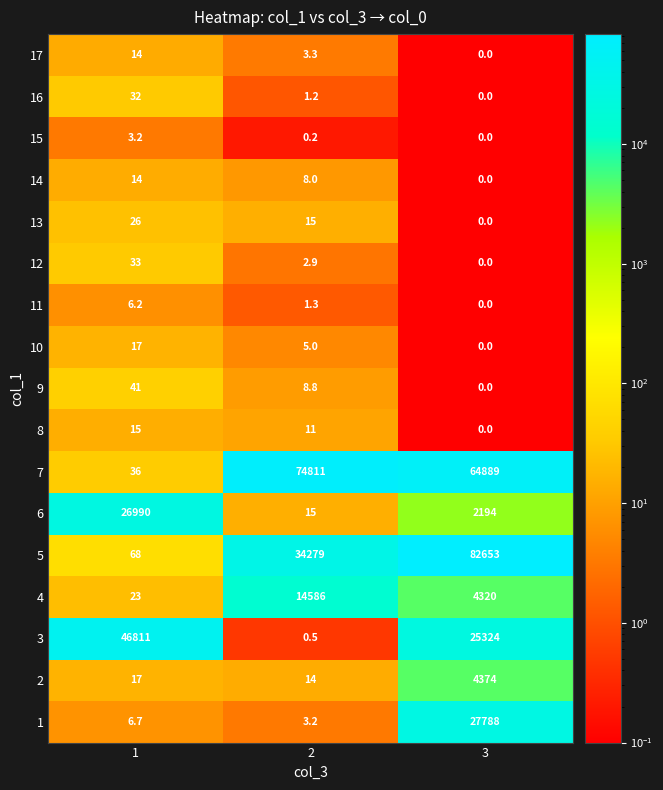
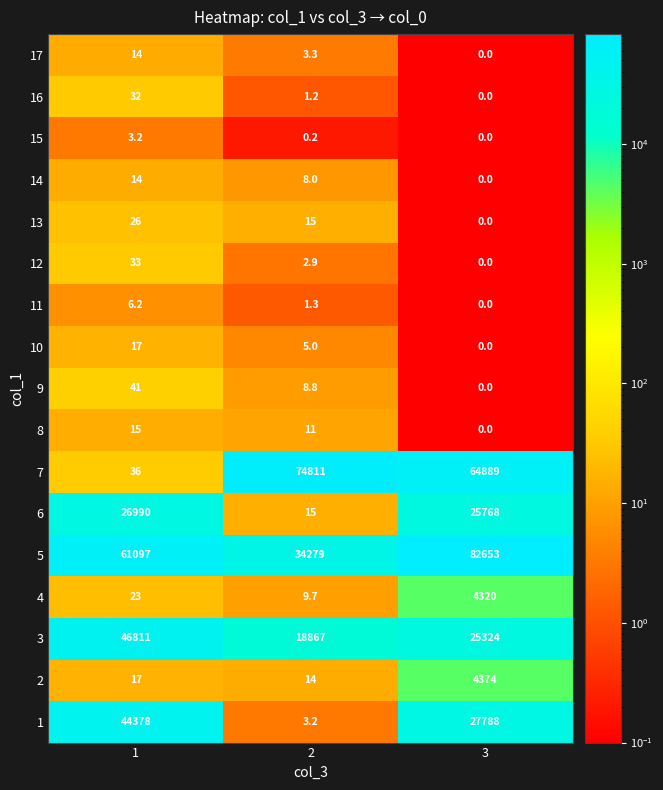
  {
    "17": {
      "1": 14,
      "2": 3.3,
      "3": 0.0
    },
    "16": {
      "1": 32,
      "2": 1.2,
      "3": 0.0
    },
    "15": {
      "1": 3.2,
      "2": 0.2,
      "3": 0.0
    },
    "14": {
      "1": 14,
      "2": 8.0,
      "3": 0.0
    },
    "13": {
      "1": 26,
      "2": 15,
      "3": 0.0
    },
    "12": {
      "1": 33,
      "2": 2.9,
      "3": 0.0
    },
    "11": {
      "1": 6.2,
      "2": 1.3,
      "3": 0.0
    },
    "10": {
      "1": 17,
      "2": 5.0,
      "3": 0.0
    },
    "9": {
      "1": 41,
      "2": 8.8,
      "3": 0.0
    },
    "8": {
      "1": 15,
      "2": 11,
      "3": 0.0
    },
    "7": {
      "1": 36,
      "2": 74811,
      "3": 64889
    },
    "6": {
      "1": 26990,
      "2": 15,
-     "3": 2194
+     "3": 25768
    },
    "5": {
-     "1": 68,
+     "1": 61097,
      "2": 34279,
      "3": 82653
    },
    "4": {
      "1": 23,
-     "2": 14586,
+     "2": 9.7,
      "3": 4320
    },
    "3": {
      "1": 46811,
-     "2": 0.5,
+     "2": 18867,
      "3": 25324
    },
    "2": {
      "1": 17,
      "2": 14,
      "3": 4374
    },
    "1": {
-     "1": 6.7,
+     "1": 44378,
      "2": 3.2,
      "3": 27788
    }
  }
